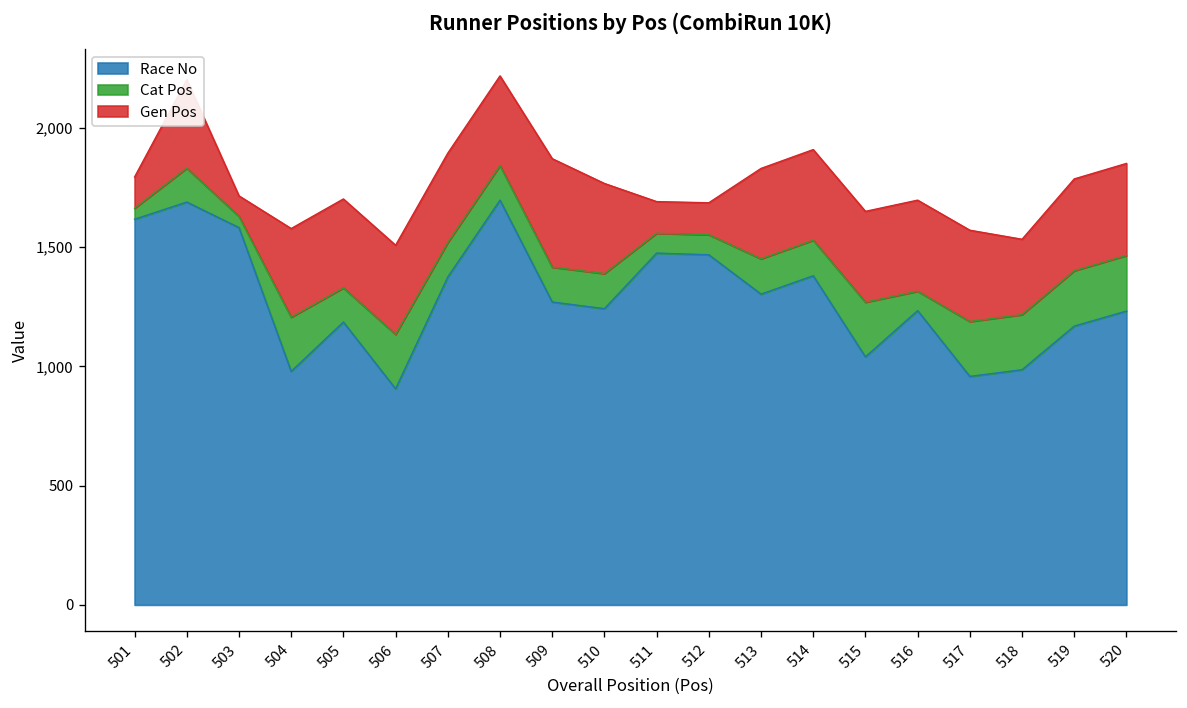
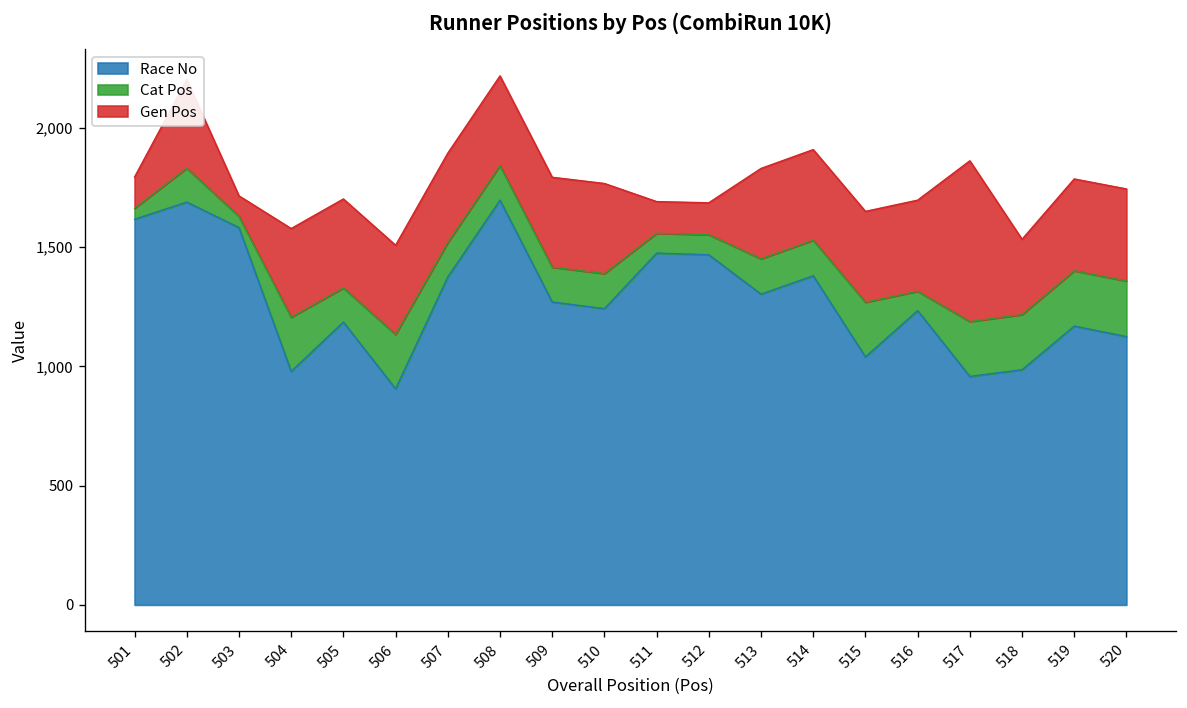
  {
    "Race No": {
      "501": "1,620",
      "502": "1,690",
      "503": "1,580",
      "504": "980",
      "505": "1,190",
      "506": "910",
      "507": "1,380",
      "508": "1,700",
      "509": "1,270",
      "510": "1,240",
      "511": "1,480",
      "512": "1,470",
      "513": "1,300",
      "514": "1,380",
      "515": "1,040",
      "516": "1,230",
      "517": "960",
      "518": "990",
      "519": "1,170",
-     "520": "1,230"
+     "520": "1,130"
    },
    "Cat Pos": {
      "501": "50",
      "502": "140",
      "503": "50",
      "504": "230",
      "505": "140",
      "506": "230",
      "507": "140",
      "508": "150",
      "509": "150",
      "510": "150",
      "511": "80",
      "512": "80",
      "513": "150",
      "514": "150",
      "515": "230",
      "516": "80",
      "517": "230",
      "518": "230",
      "519": "230",
      "520": "230"
    },
    "Gen Pos": {
      "501": "130",
      "503": "90",
      "504": "370",
      "505": "370",
      "506": "370",
      "507": "380",
      "508": "380",
-     "509": "460",
+     "509": "380",
      "510": "380",
      "511": "130",
      "512": "130",
      "513": "380",
      "514": "380",
      "515": "380",
      "516": "380",
-     "517": "380",
+     "517": "670",
      "518": "320",
      "519": "390",
      "520": "390"
    }
  }
